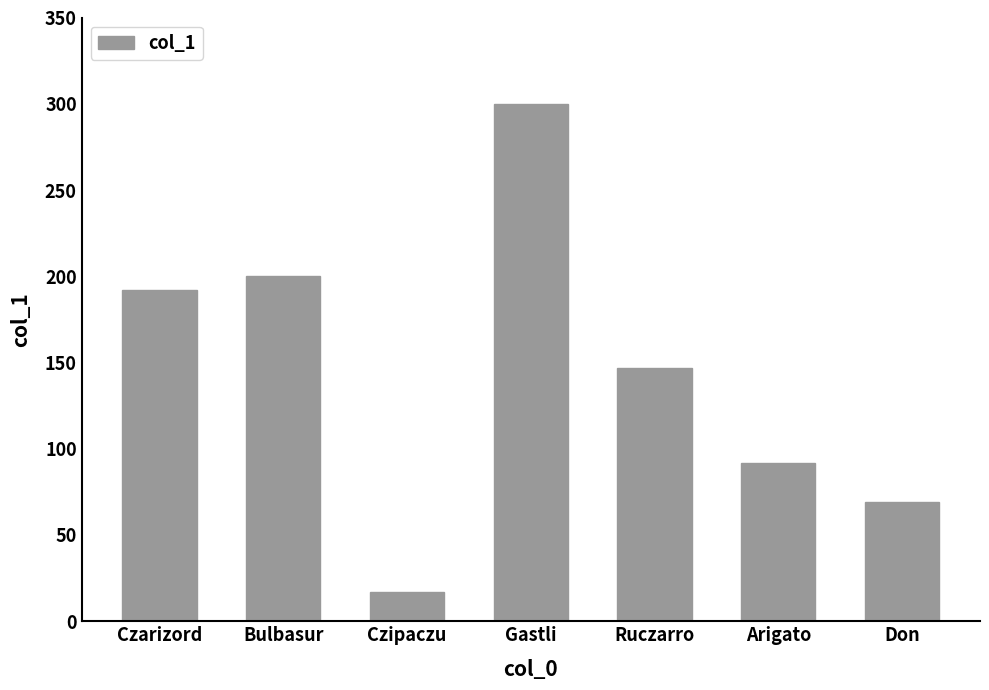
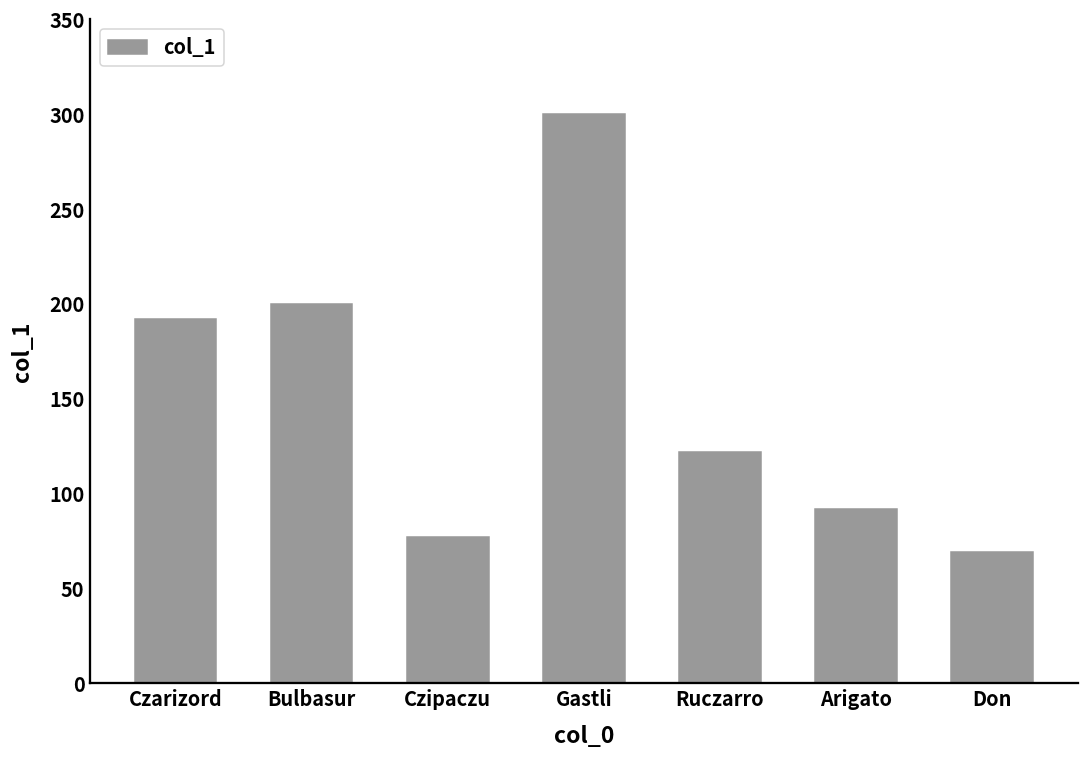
  {
    "Czarizord": 192,
    "Bulbasur": 200,
-   "Czipaczu": 17,
+   "Czipaczu": 77,
    "Gastli": 300,
-   "Ruczarro": 147,
+   "Ruczarro": 122,
    "Arigato": 92,
    "Don": 69
  }
